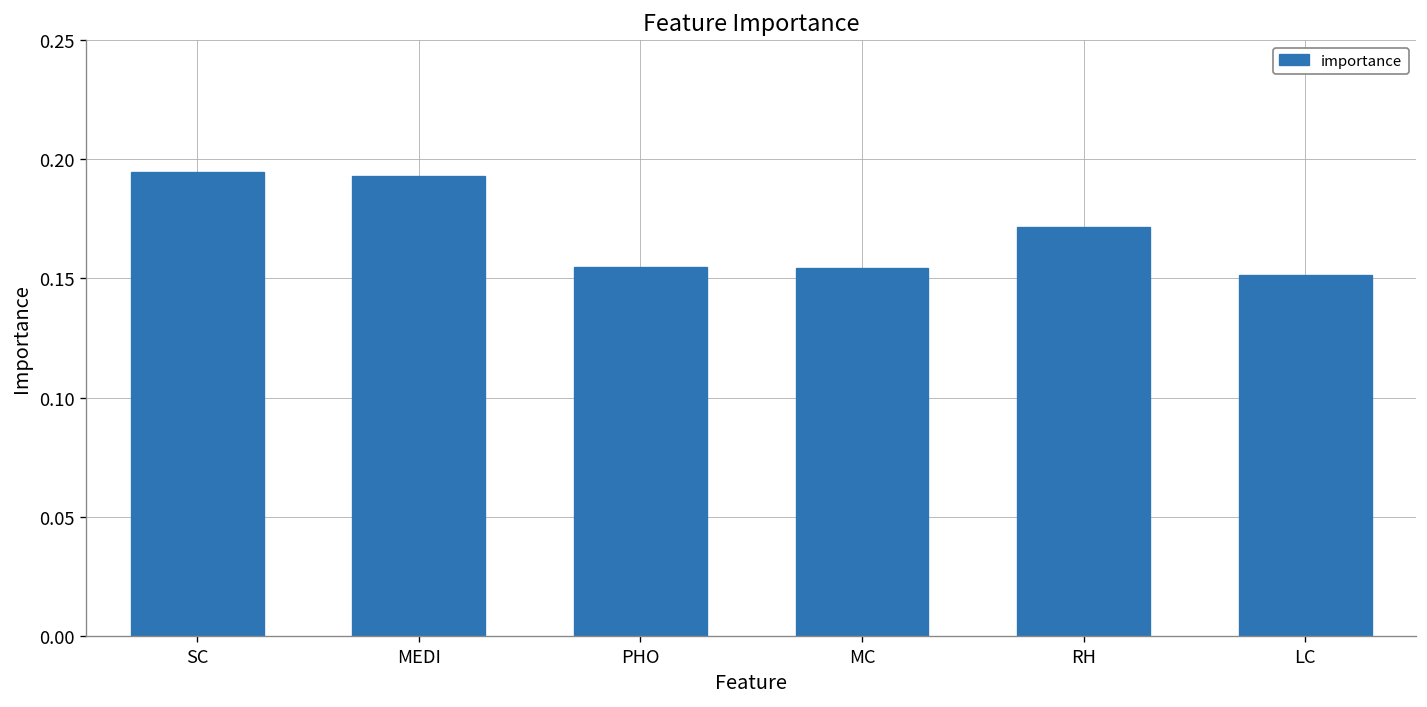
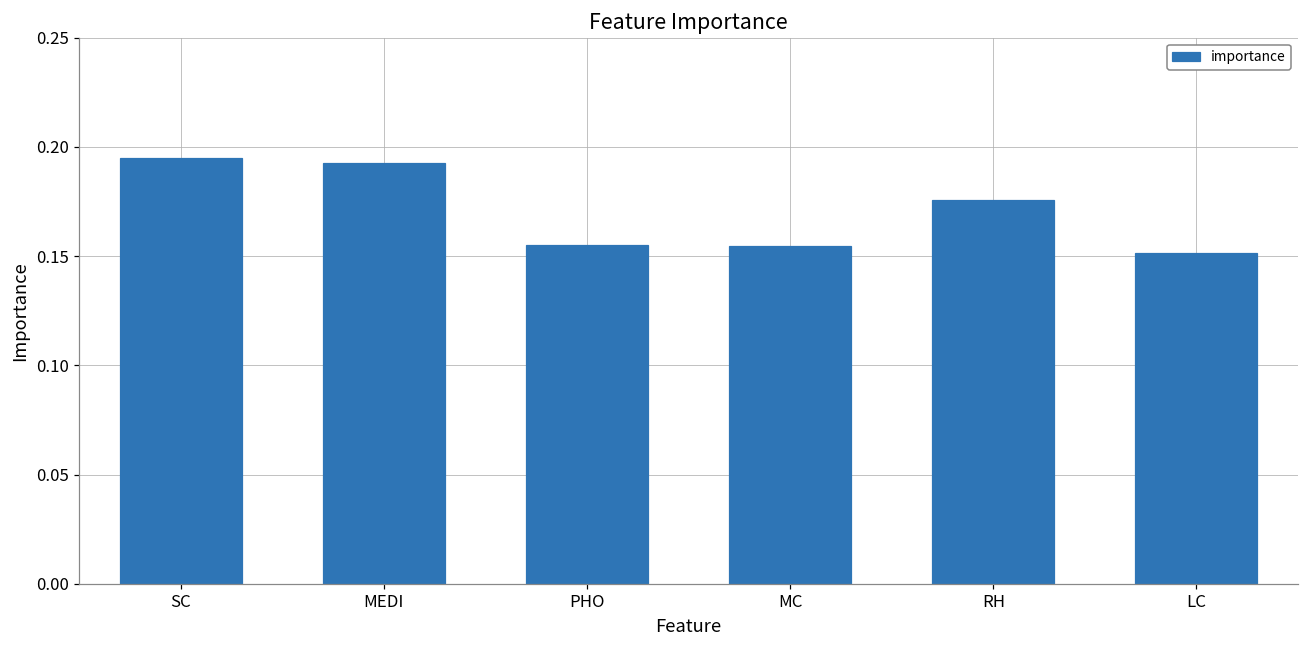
  {
    "SC": 0.195,
    "MEDI": 0.193,
    "PHO": 0.155,
    "MC": 0.154,
-   "RH": 0.172,
+   "RH": 0.176,
    "LC": 0.152
  }
